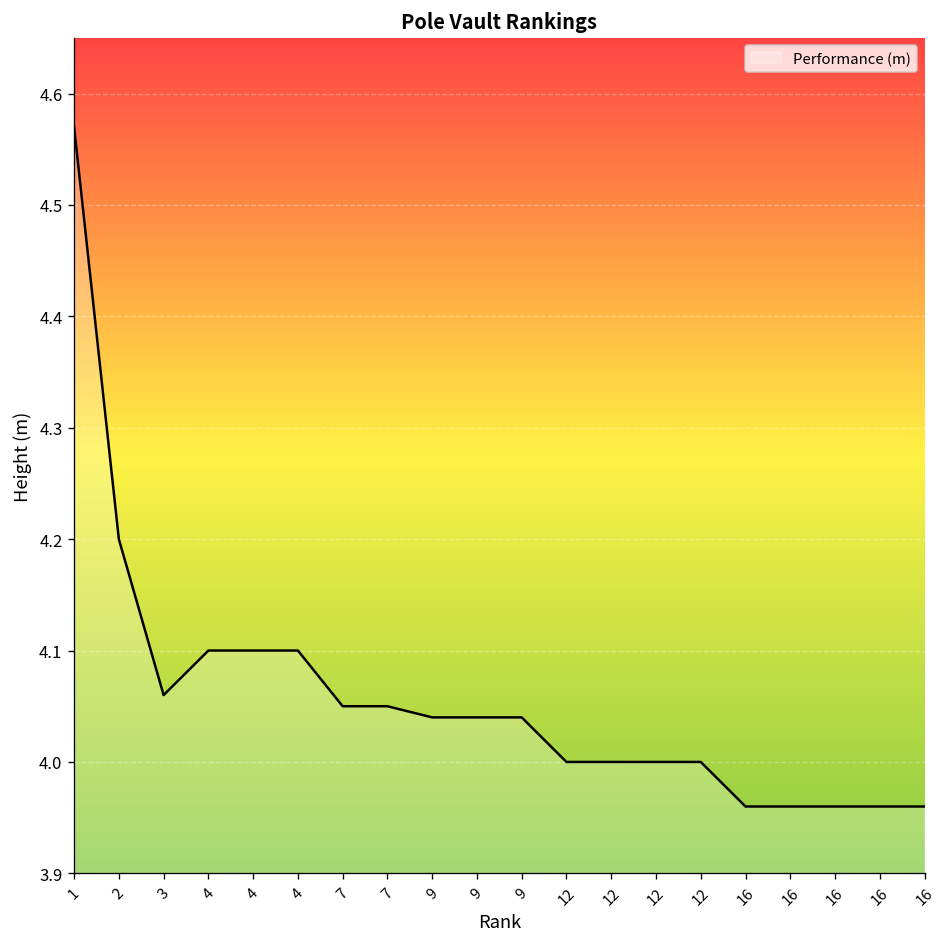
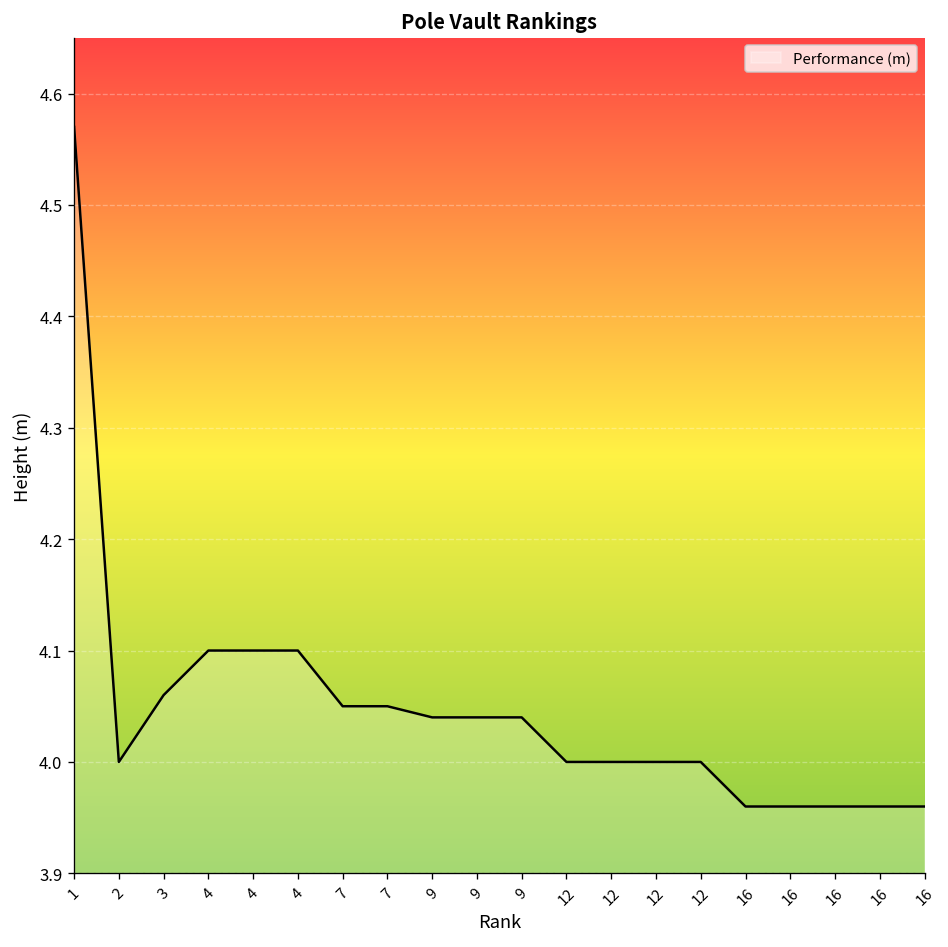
  {
    "1": 4.57,
-   "2": 4.2,
+   "2": 4.0,
    "3": 4.06
  }
